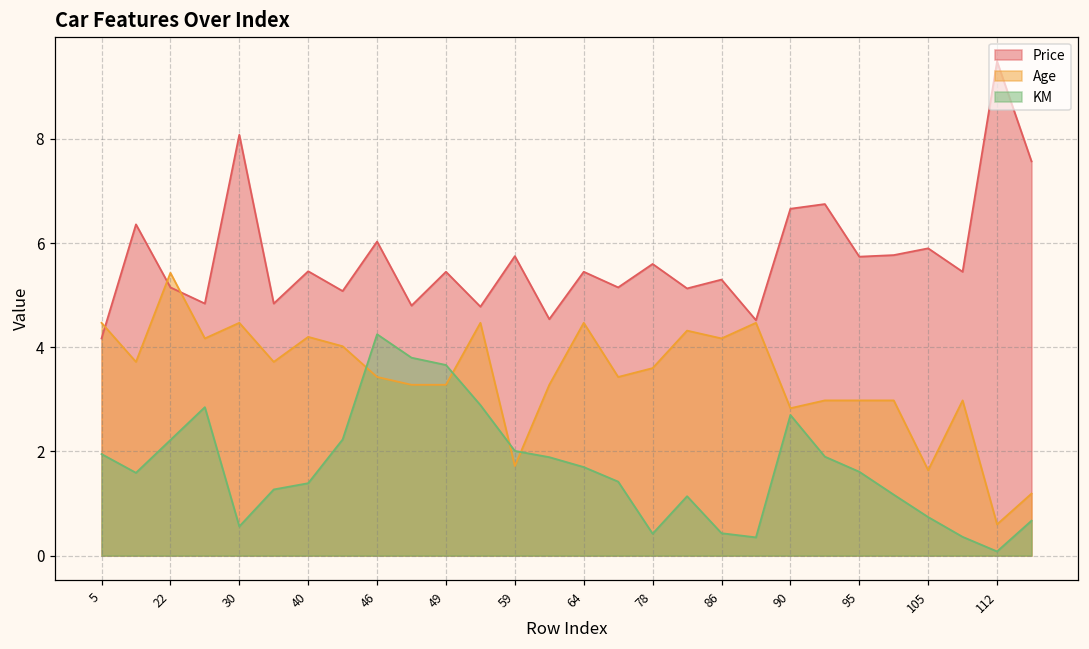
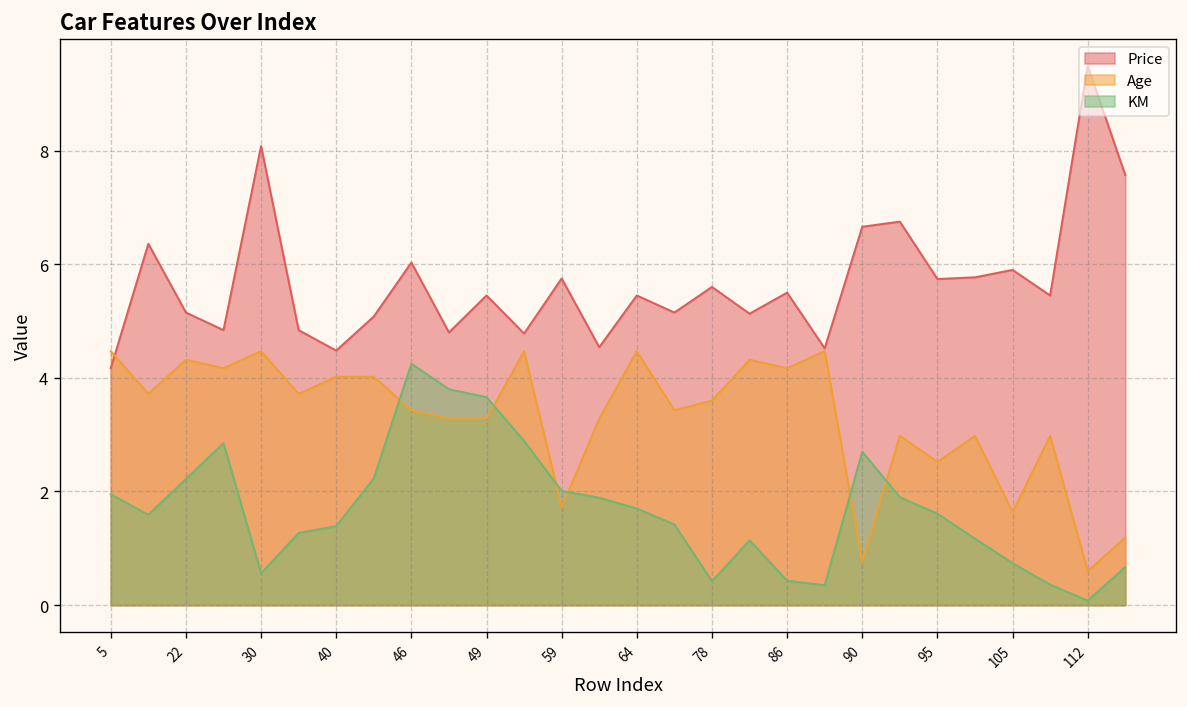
  {
    "Price": {
      "22": 5.2,
      "30": 8.1,
-     "40": 5.5,
+     "40": 4.5,
      "46": 6.0,
      "49": 5.5,
      "59": 5.8,
      "64": 5.5,
      "78": 5.6,
-     "86": 5.3,
+     "86": 5.5,
      "90": 6.7,
      "95": 5.7,
      "105": 5.9
    },
    "Age": {
-     "22": 5.4,
+     "22": 4.3,
      "30": 4.5,
-     "40": 4.2,
+     "40": 4.0,
      "46": 3.4,
      "49": 3.3,
      "59": 1.7,
      "64": 4.5,
      "78": 3.6,
      "86": 4.2,
-     "90": 2.8,
-     "95": 3.0,
+     "90": 0.8,
+     "95": 2.5,
      "105": 1.6,
      "112": 0.6
    },
    "KM": {
      "22": 2.2,
      "30": 0.6,
      "40": 1.4,
      "46": 4.3,
      "49": 3.7,
      "59": 2.0,
      "64": 1.7,
      "78": 0.4,
      "86": 0.4,
      "90": 2.7,
      "95": 1.6,
      "105": 0.7,
      "112": 0.1
    }
  }
